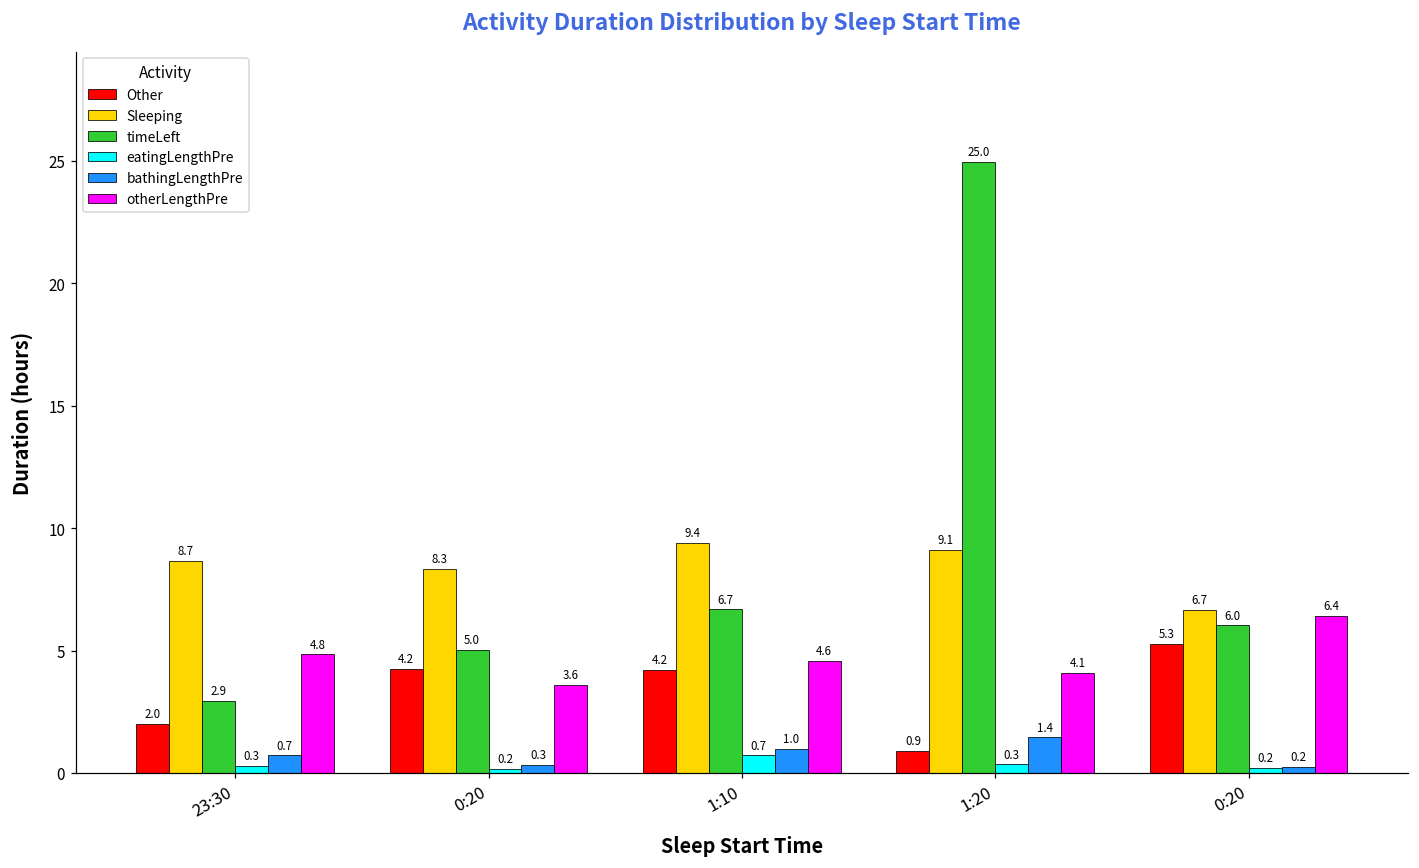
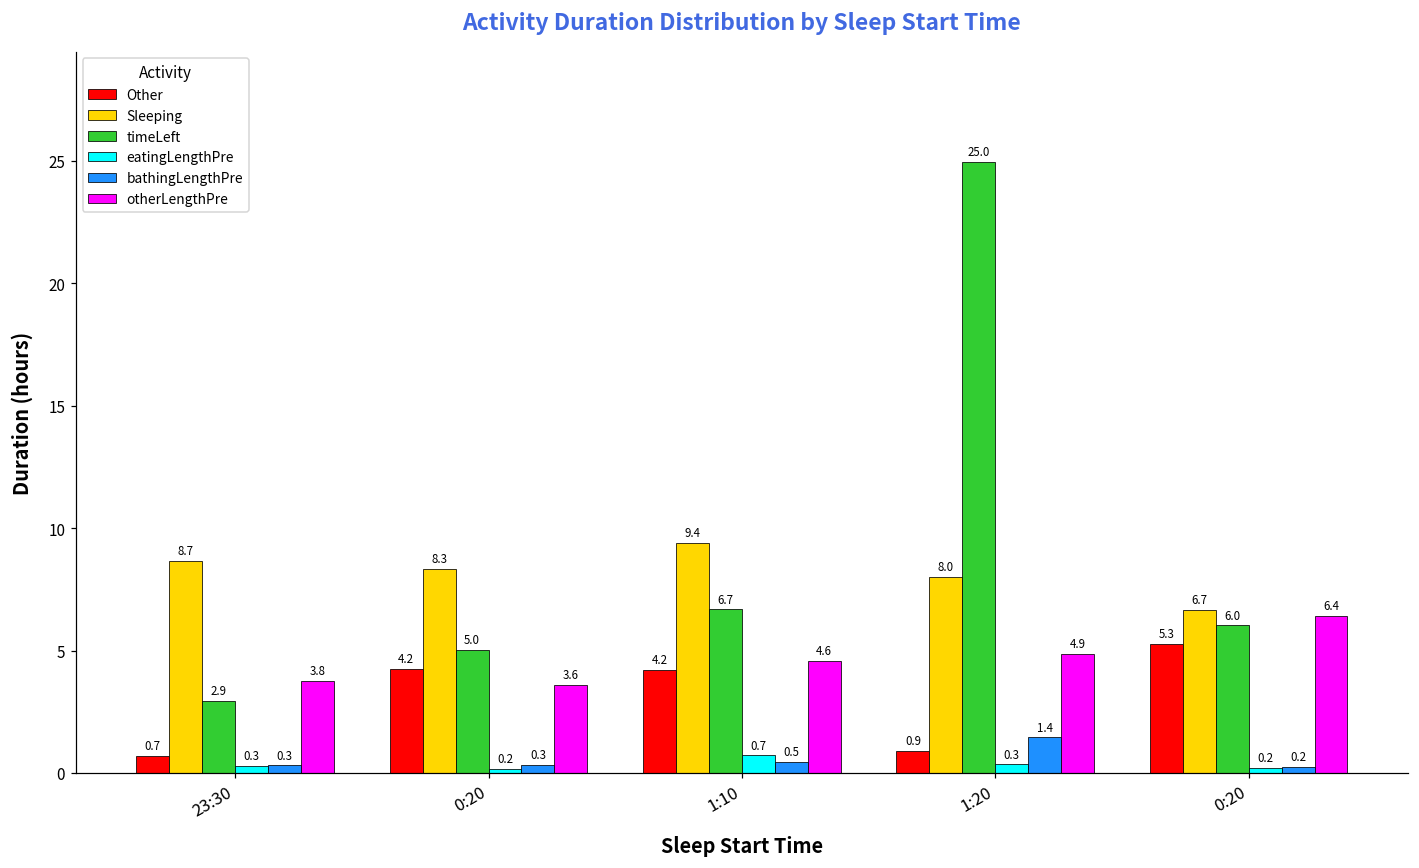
  {
    "Other": {
-     "23:30": 2.0,
+     "23:30": 0.7,
      "1:10": 4.2,
      "1:20": 0.9
    },
    "Sleeping": {
      "23:30": 8.7,
      "1:10": 9.4,
-     "1:20": 9.1
+     "1:20": 8.0
    },
    "timeLeft": {
      "23:30": 2.9,
      "1:10": 6.7,
      "1:20": 25.0
    },
    "eatingLengthPre": {
      "23:30": 0.3,
      "1:10": 0.7,
      "1:20": 0.3
    },
    "bathingLengthPre": {
-     "23:30": 0.7,
-     "1:10": 1.0,
+     "23:30": 0.3,
+     "1:10": 0.5,
      "1:20": 1.4
    },
    "otherLengthPre": {
-     "23:30": 4.8,
+     "23:30": 3.8,
      "1:10": 4.6,
-     "1:20": 4.1
+     "1:20": 4.9
    }
  }
